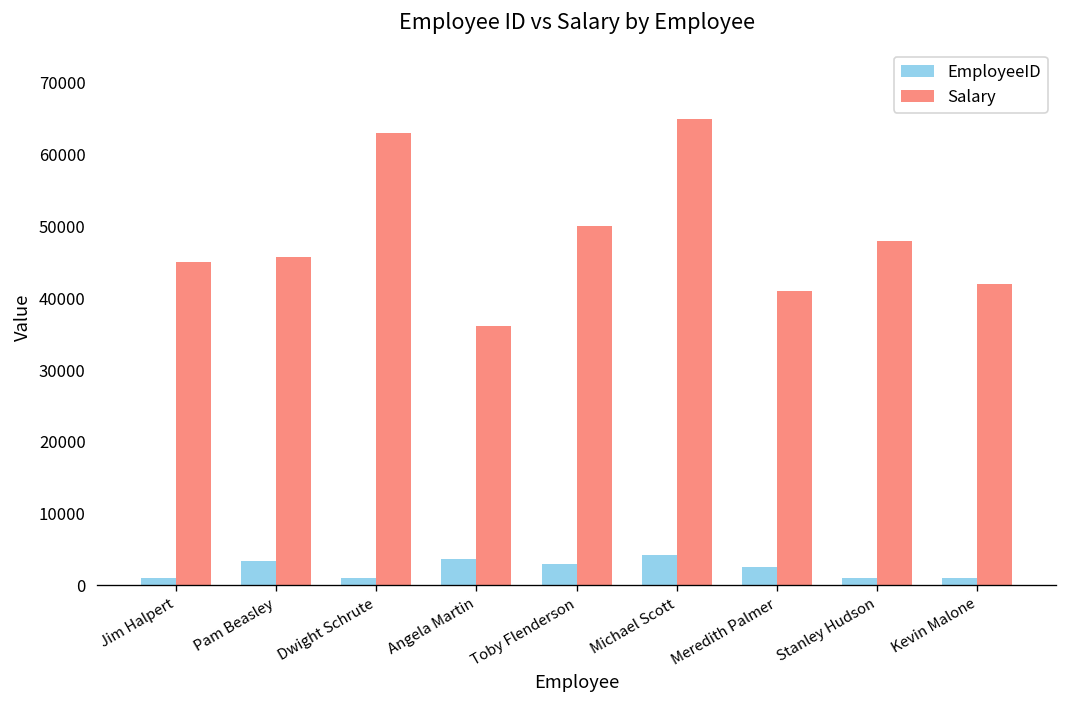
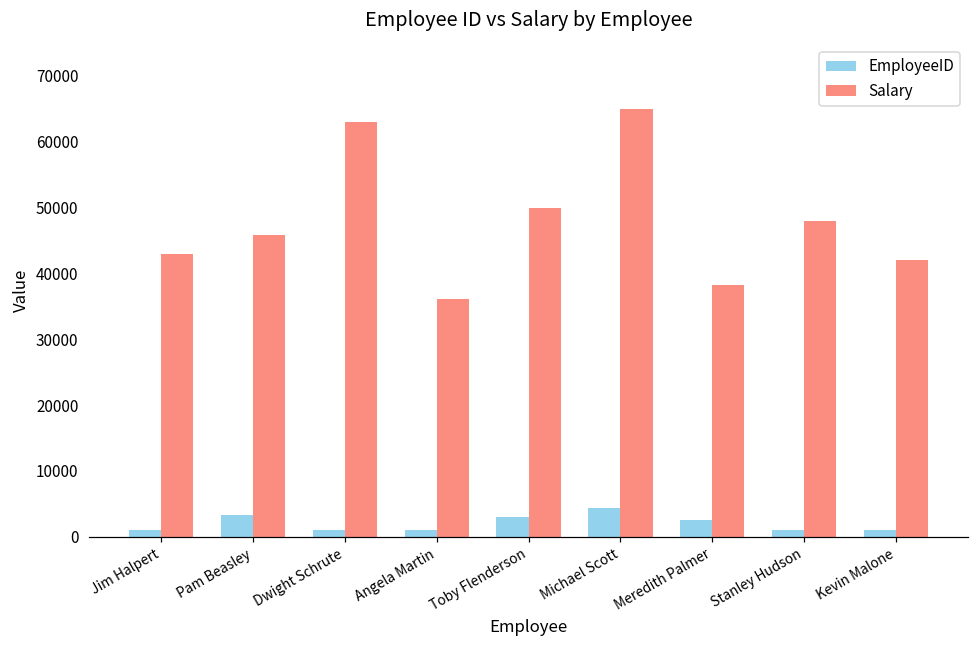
  {
    "EmployeeID": {
      "Jim Halpert": 1000,
      "Pam Beasley": 3000,
      "Dwight Schrute": 1000,
-     "Angela Martin": 4000,
+     "Angela Martin": 1000,
      "Toby Flenderson": 3000,
      "Michael Scott": 4000,
      "Meredith Palmer": 3000,
      "Stanley Hudson": 1000,
      "Kevin Malone": 1000
    },
    "Salary": {
-     "Jim Halpert": 45000,
+     "Jim Halpert": 43000,
      "Pam Beasley": 46000,
      "Dwight Schrute": 63000,
      "Angela Martin": 36000,
      "Toby Flenderson": 50000,
      "Michael Scott": 65000,
-     "Meredith Palmer": 41000,
+     "Meredith Palmer": 38000,
      "Stanley Hudson": 48000,
      "Kevin Malone": 42000
    }
  }
